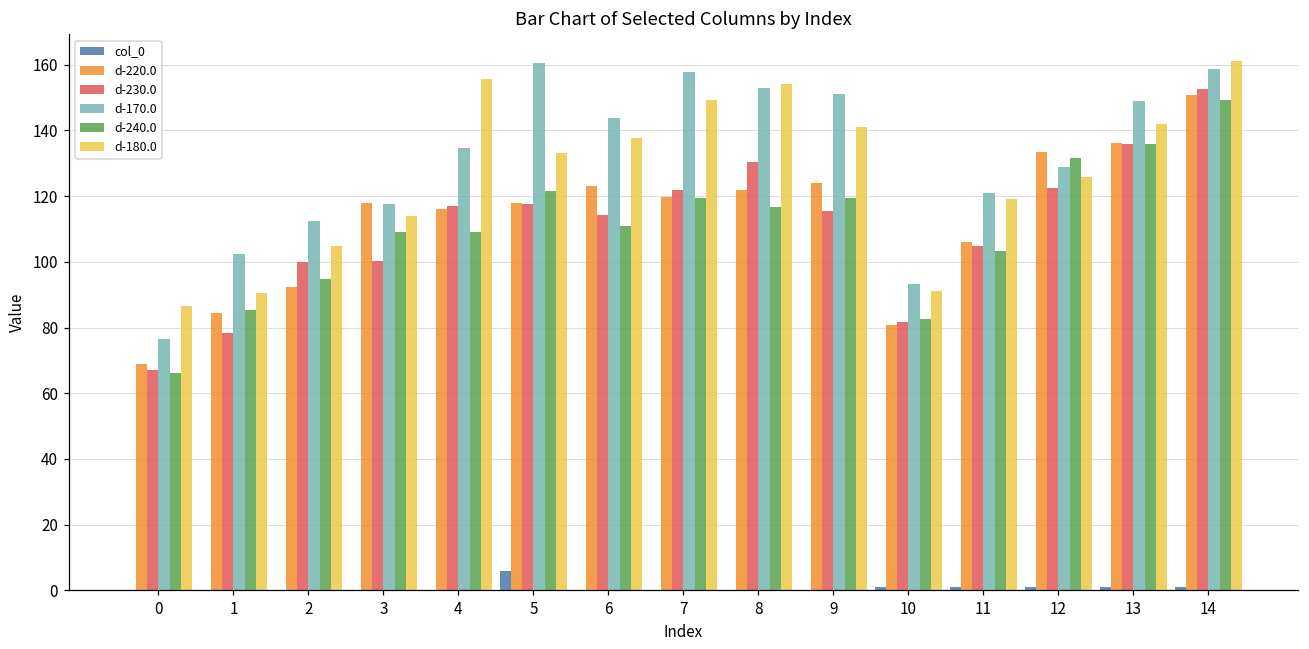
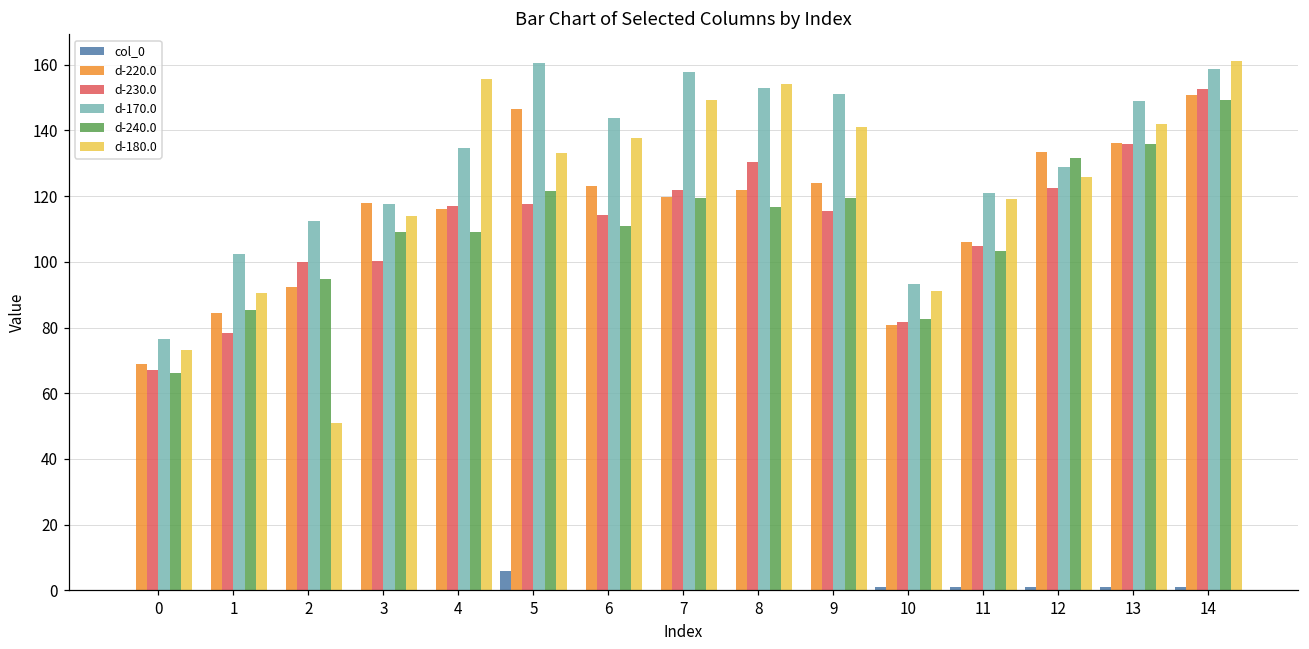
  {
    "col_0": {
      "0": 0,
      "1": 0,
      "2": 0,
      "3": 0,
      "4": 0,
      "5": 6,
      "6": 0,
      "7": 0,
      "8": 0,
      "9": 0,
      "10": 1,
      "11": 1,
      "12": 1,
      "13": 1,
      "14": 1
    },
    "d-220.0": {
      "0": 69,
      "1": 84,
      "2": 92,
      "3": 118,
      "4": 116,
-     "5": 118,
+     "5": 147,
      "6": 123,
      "7": 120,
      "8": 122,
      "9": 124,
      "10": 81,
      "11": 106,
      "12": 133,
      "13": 136,
      "14": 151
    },
    "d-230.0": {
      "0": 67,
      "1": 78,
      "2": 100,
      "3": 100,
      "4": 117,
      "5": 118,
      "6": 114,
      "7": 122,
      "8": 130,
      "9": 115,
      "10": 82,
      "11": 105,
      "12": 122,
      "13": 136,
      "14": 153
    },
    "d-170.0": {
      "0": 76,
      "1": 102,
      "2": 112,
      "3": 118,
      "4": 135,
      "5": 160,
      "6": 144,
      "7": 158,
      "8": 153,
      "9": 151,
      "10": 93,
      "11": 121,
      "12": 129,
      "13": 149,
      "14": 159
    },
    "d-240.0": {
      "0": 66,
      "1": 85,
      "2": 95,
      "3": 109,
      "4": 109,
      "5": 122,
      "6": 111,
      "7": 120,
      "8": 117,
      "9": 119,
      "10": 83,
      "11": 103,
      "12": 131,
      "13": 136,
      "14": 149
    },
    "d-180.0": {
-     "0": 87,
+     "0": 73,
      "1": 90,
-     "2": 105,
+     "2": 51,
      "3": 114,
      "4": 156,
      "5": 133,
      "6": 138,
      "7": 149,
      "8": 154,
      "9": 141,
      "10": 91,
      "11": 119,
      "12": 126,
      "13": 142,
      "14": 161
    }
  }
